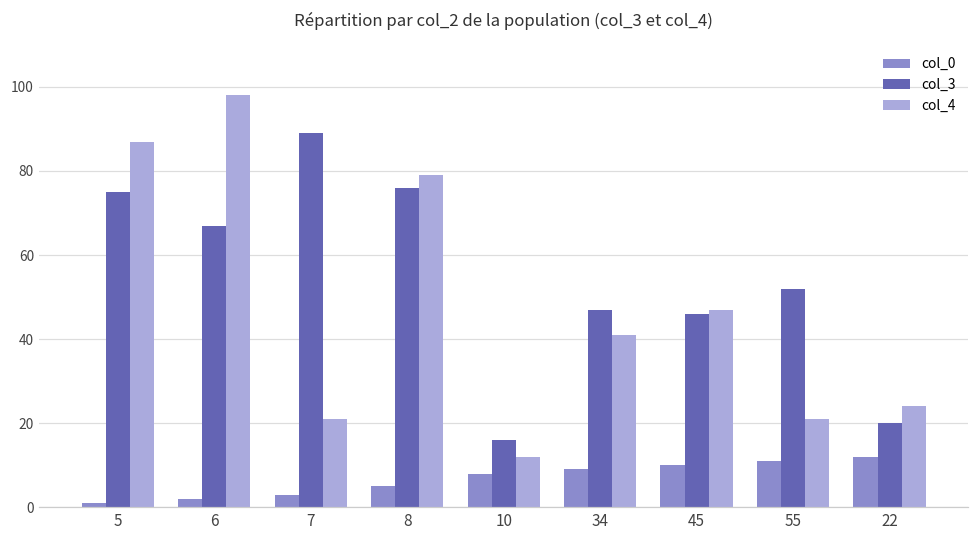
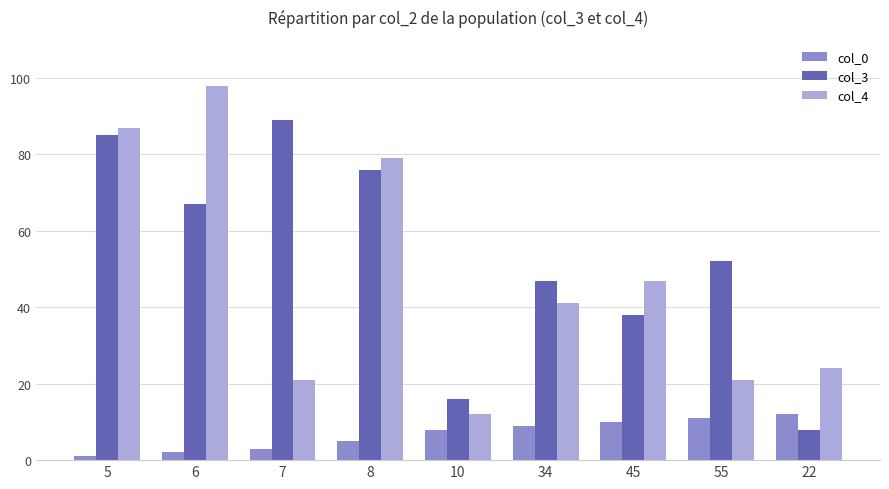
  {
    "col_3": {
-     "5": 75,
+     "5": 85,
      "6": 67,
      "7": 89,
      "8": 76,
      "10": 16,
      "34": 47,
-     "45": 46,
+     "45": 38,
      "55": 52,
-     "22": 20
+     "22": 8
    }
  }
